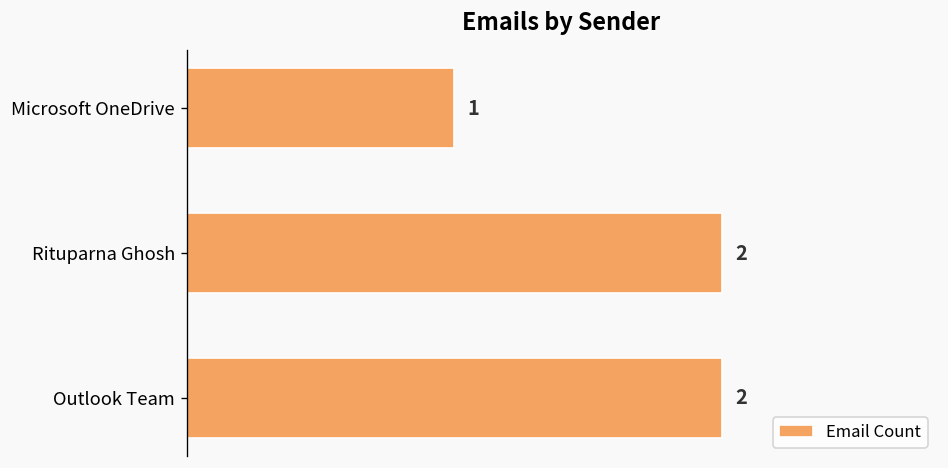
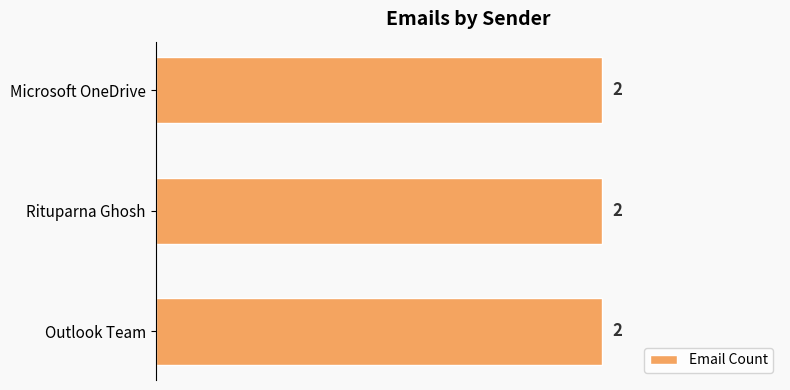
  {
-   "Microsoft OneDrive": 1,
+   "Microsoft OneDrive": 2,
    "Rituparna Ghosh": 2,
    "Outlook Team": 2
  }
